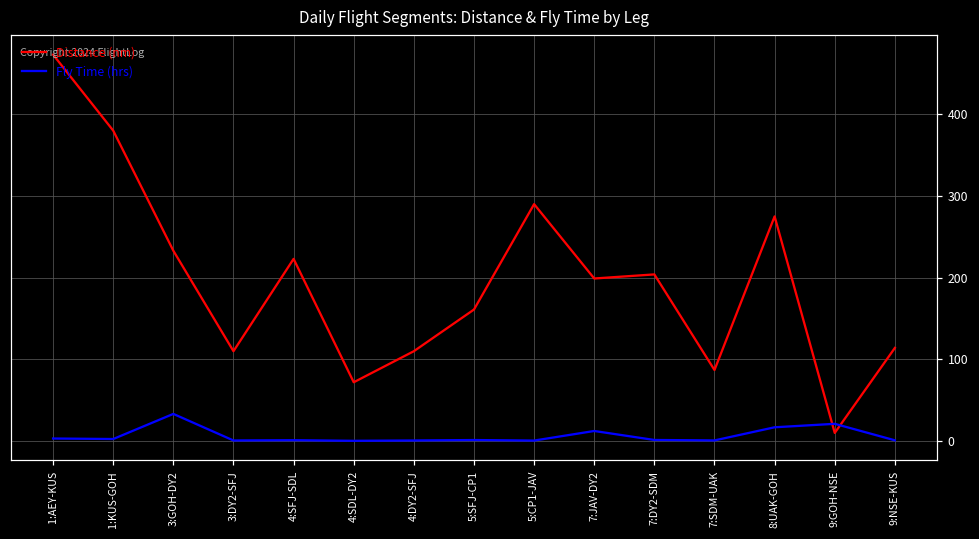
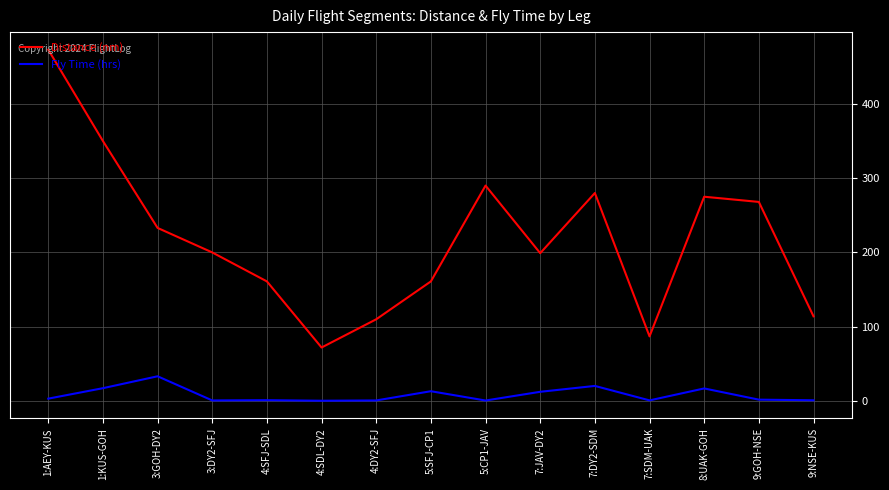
  {
    "Distance (nm)": {
-     "1:KUS-GOH": 380,
+     "1:KUS-GOH": 350,
      "3:GOH-DY2": 230,
-     "3:DY2-SFJ": 110,
-     "4:SFJ-SDL": 220,
+     "3:DY2-SFJ": 200,
+     "4:SFJ-SDL": 160,
      "4:SDL-DY2": 70,
      "4:DY2-SFJ": 110,
      "5:SFJ-CP1": 160,
      "5:CP1-JAV": 290,
      "7:JAV-DY2": 200,
-     "7:DY2-SDM": 200,
+     "7:DY2-SDM": 280,
      "7:SDM-UAK": 90,
      "8:UAK-GOH": 280,
-     "9:GOH-NSE": 10,
+     "9:GOH-NSE": 270,
      "9:NSE-KUS": 110
    },
    "Fly Time (hrs)": {
      "1:AEY-KUS": 0,
-     "1:KUS-GOH": 0,
+     "1:KUS-GOH": 20,
      "3:GOH-DY2": 30,
      "3:DY2-SFJ": 0,
      "4:SFJ-SDL": 0,
      "4:SDL-DY2": 0,
      "4:DY2-SFJ": 0,
-     "5:SFJ-CP1": 0,
+     "5:SFJ-CP1": 10,
      "5:CP1-JAV": 0,
      "7:JAV-DY2": 10,
-     "7:DY2-SDM": 0,
+     "7:DY2-SDM": 20,
      "7:SDM-UAK": 0,
      "8:UAK-GOH": 20,
-     "9:GOH-NSE": 20,
+     "9:GOH-NSE": 0,
      "9:NSE-KUS": 0
    }
  }
